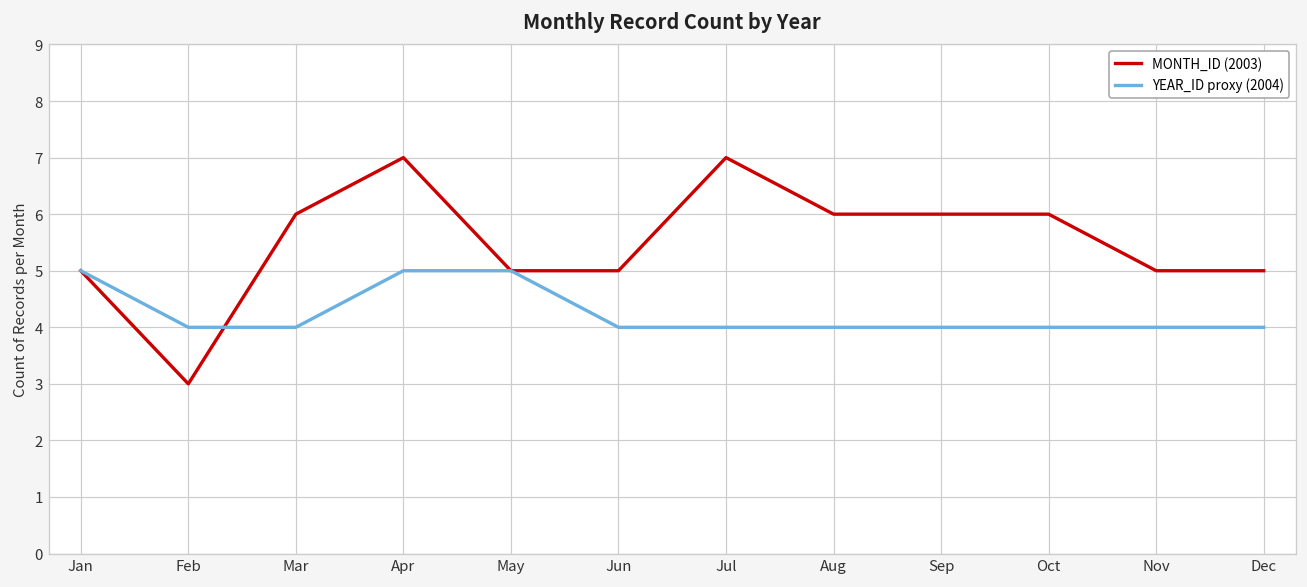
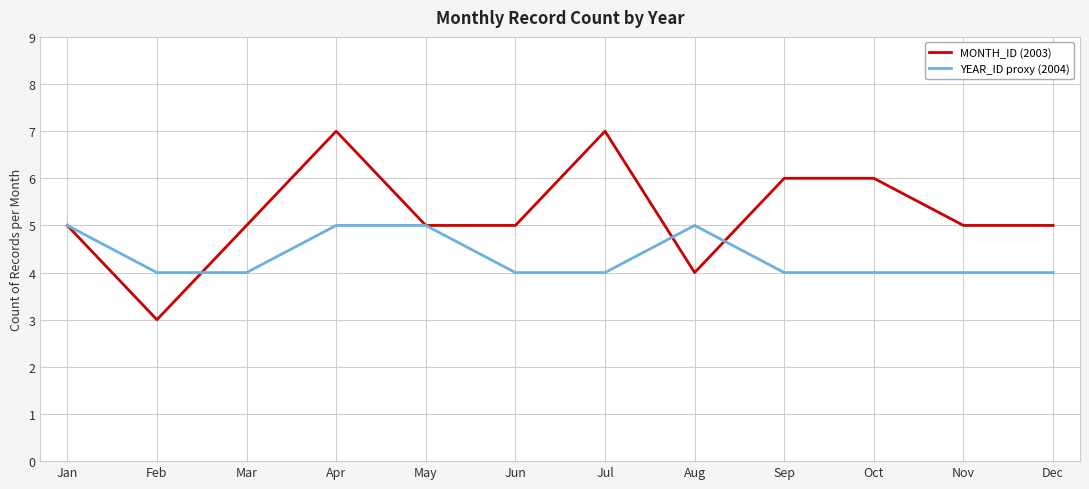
  {
    "MONTH_ID (2003)": {
      "Feb": 3,
-     "Mar": 6,
+     "Mar": 5,
      "Apr": 7,
      "Jun": 5,
      "Jul": 7,
-     "Aug": 6,
+     "Aug": 4,
      "Sep": 6,
      "Oct": 6,
      "Nov": 5,
      "Dec": 5
    },
    "YEAR_ID proxy (2004)": {
      "Feb": 4,
      "Mar": 4,
      "Apr": 5,
      "Jun": 4,
      "Jul": 4,
-     "Aug": 4,
+     "Aug": 5,
      "Sep": 4,
      "Oct": 4,
      "Nov": 4,
      "Dec": 4
    }
  }
